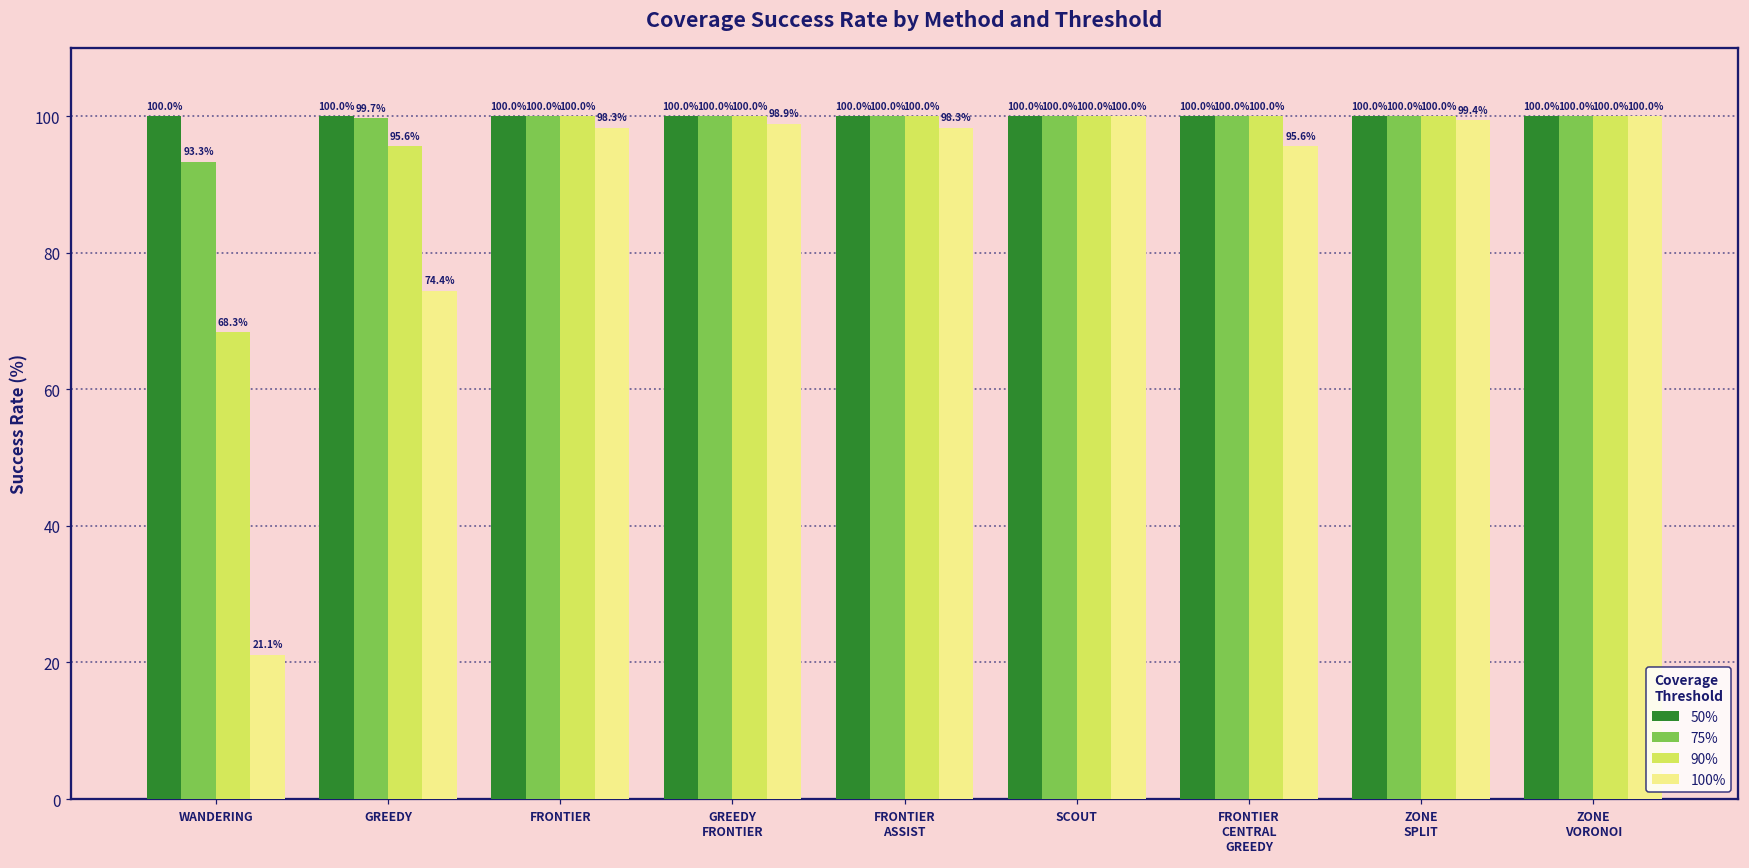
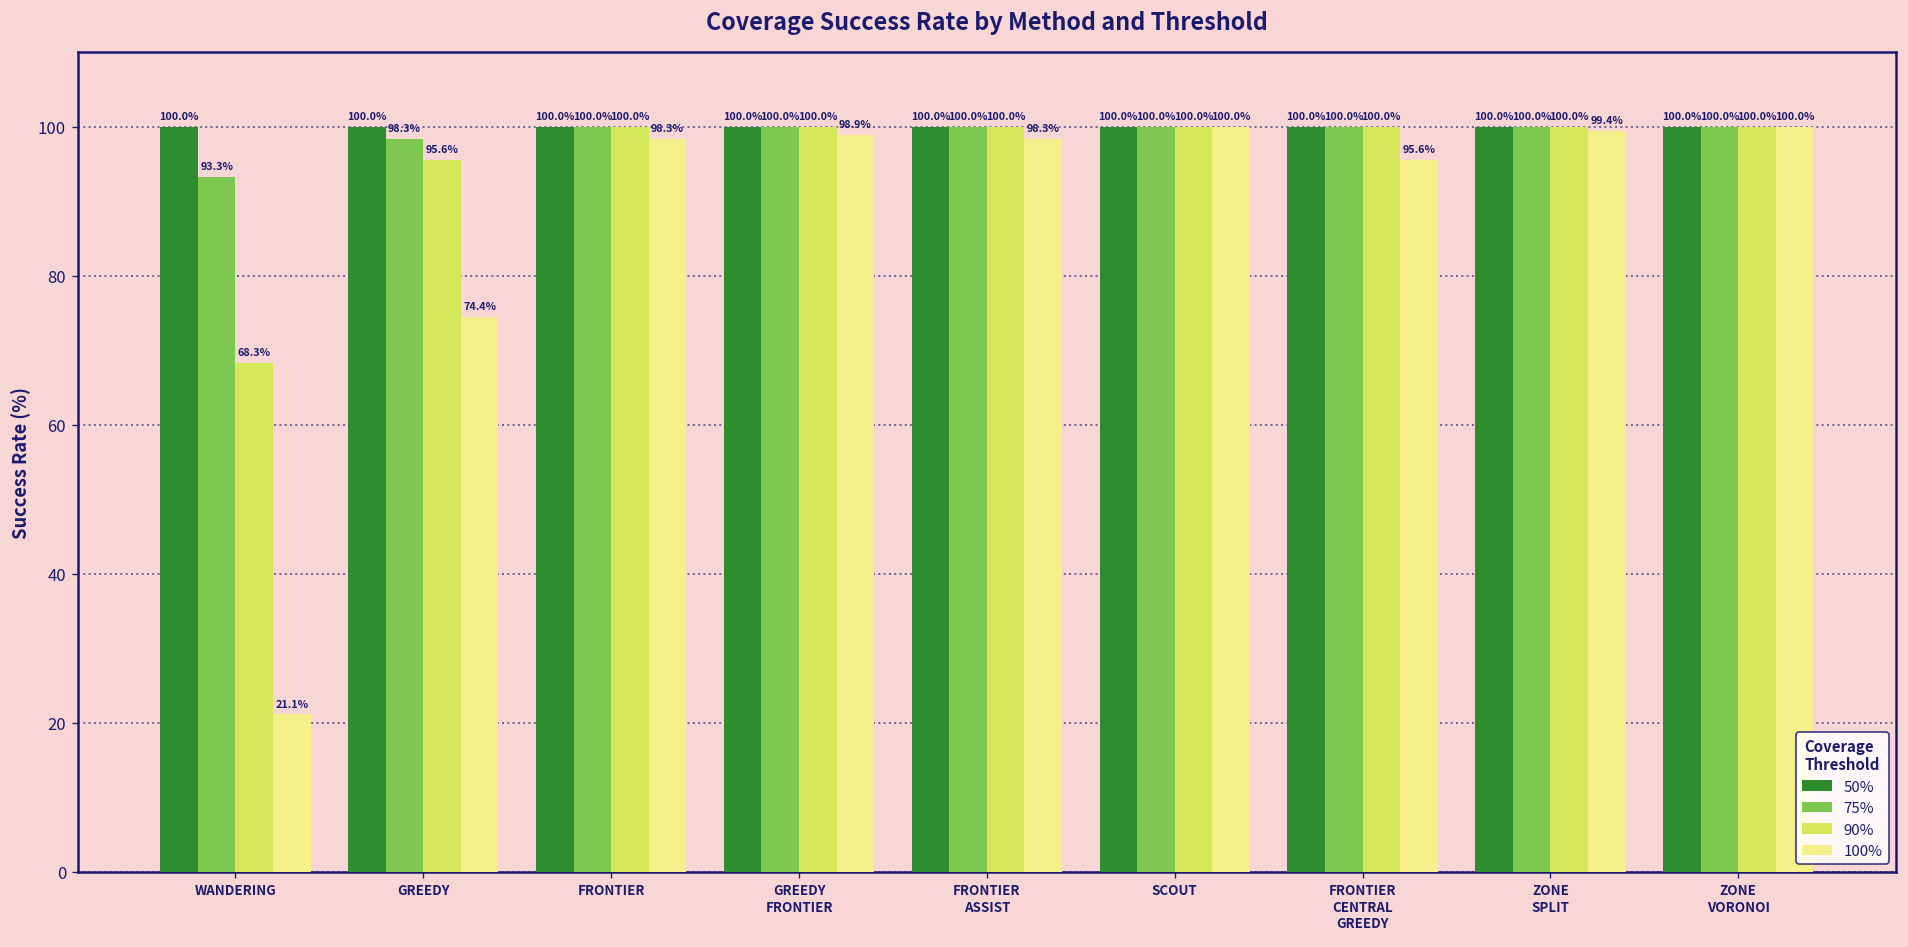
  {
    "50%": {
      "WANDERING": "100.0%",
      "GREEDY": "100.0%",
      "FRONTIER": "100.0%",
      "GREEDY FRONTIER": "100.0%",
      "FRONTIER ASSIST": "100.0%",
      "SCOUT": "100.0%",
      "FRONTIER CENTRAL GREEDY": "100.0%",
      "ZONE SPLIT": "100.0%",
      "ZONE VORONOI": "100.0%"
    },
    "75%": {
      "WANDERING": "93.3%",
-     "GREEDY": "99.7%",
+     "GREEDY": "98.3%",
      "FRONTIER": "100.0%",
      "GREEDY FRONTIER": "100.0%",
      "FRONTIER ASSIST": "100.0%",
      "SCOUT": "100.0%",
      "FRONTIER CENTRAL GREEDY": "100.0%",
      "ZONE SPLIT": "100.0%",
      "ZONE VORONOI": "100.0%"
    }
  }
